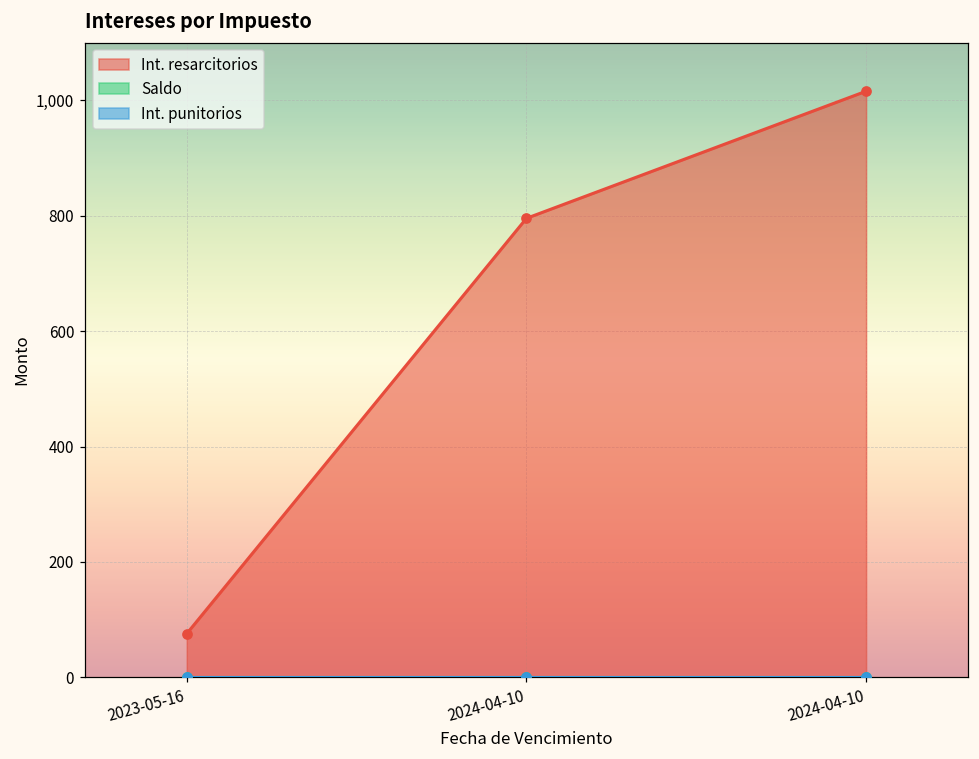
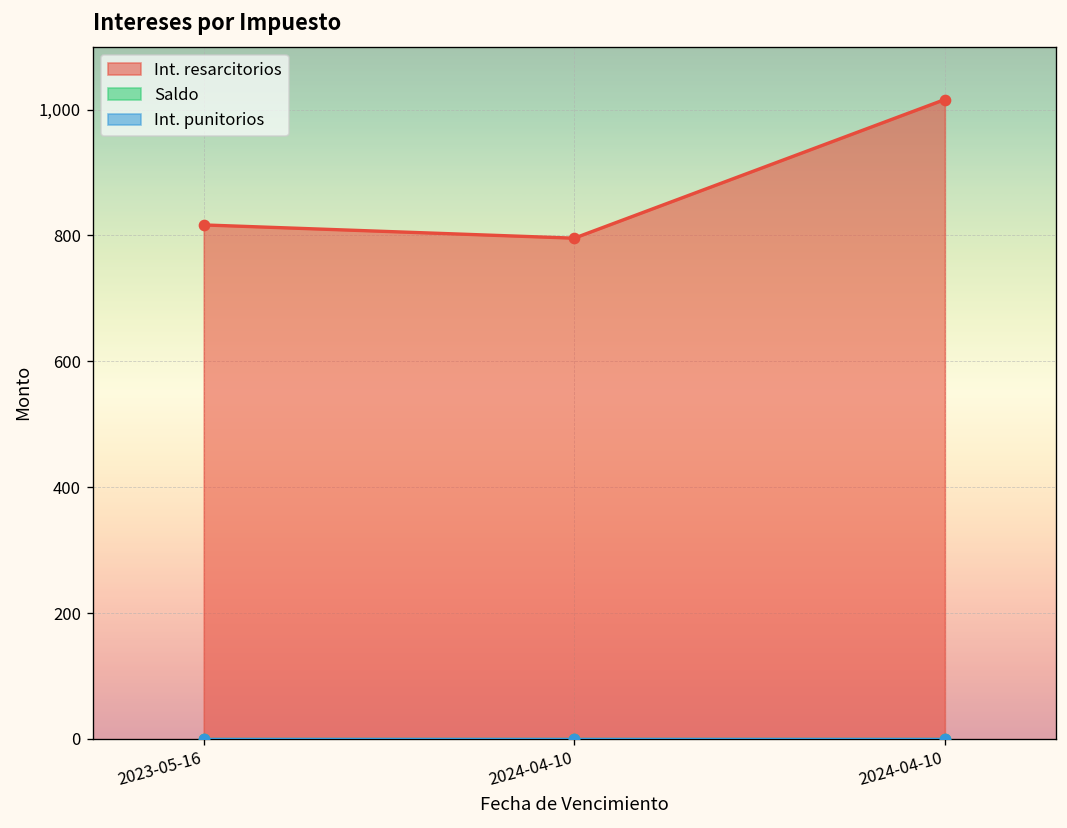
  {
    "Int. resarcitorios": {
-     "2023-05-16": 80
+     "2023-05-16": 820
    },
    "Int. punitorios": {
      "2023-05-16": 0
    }
  }
